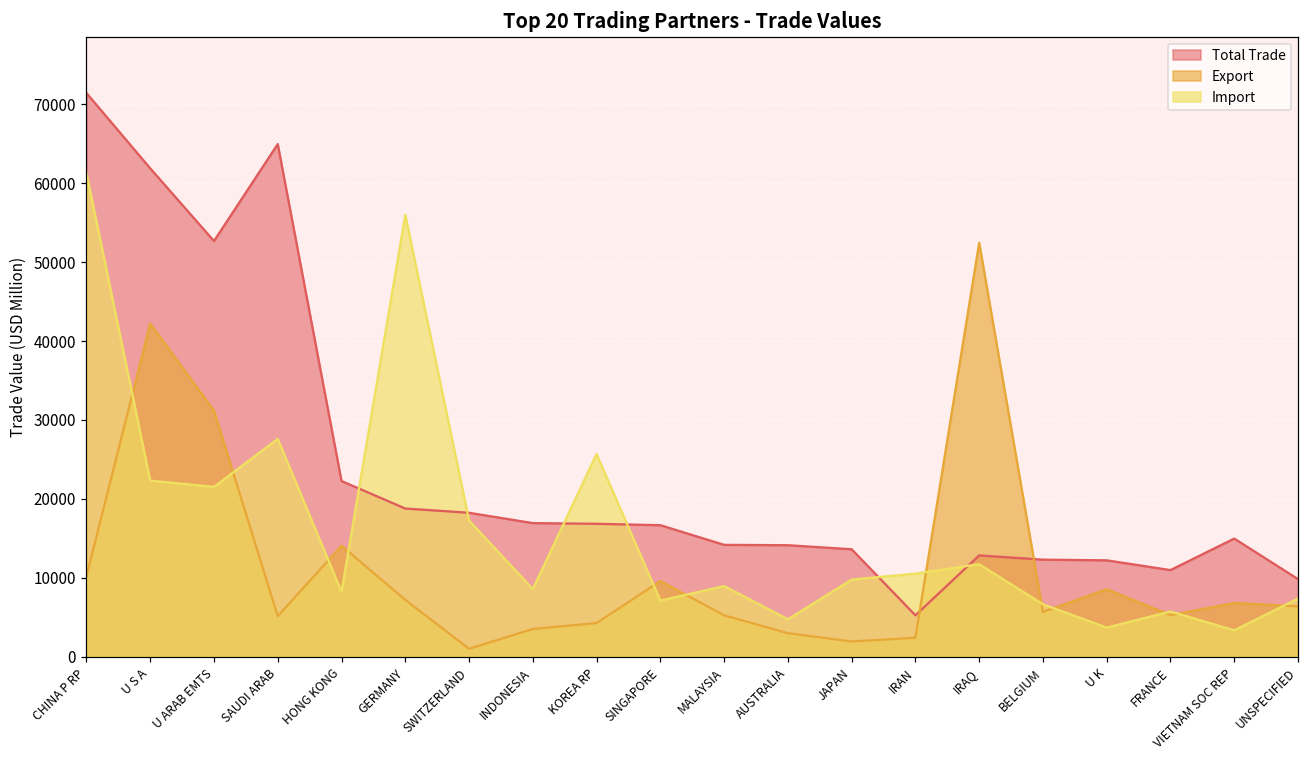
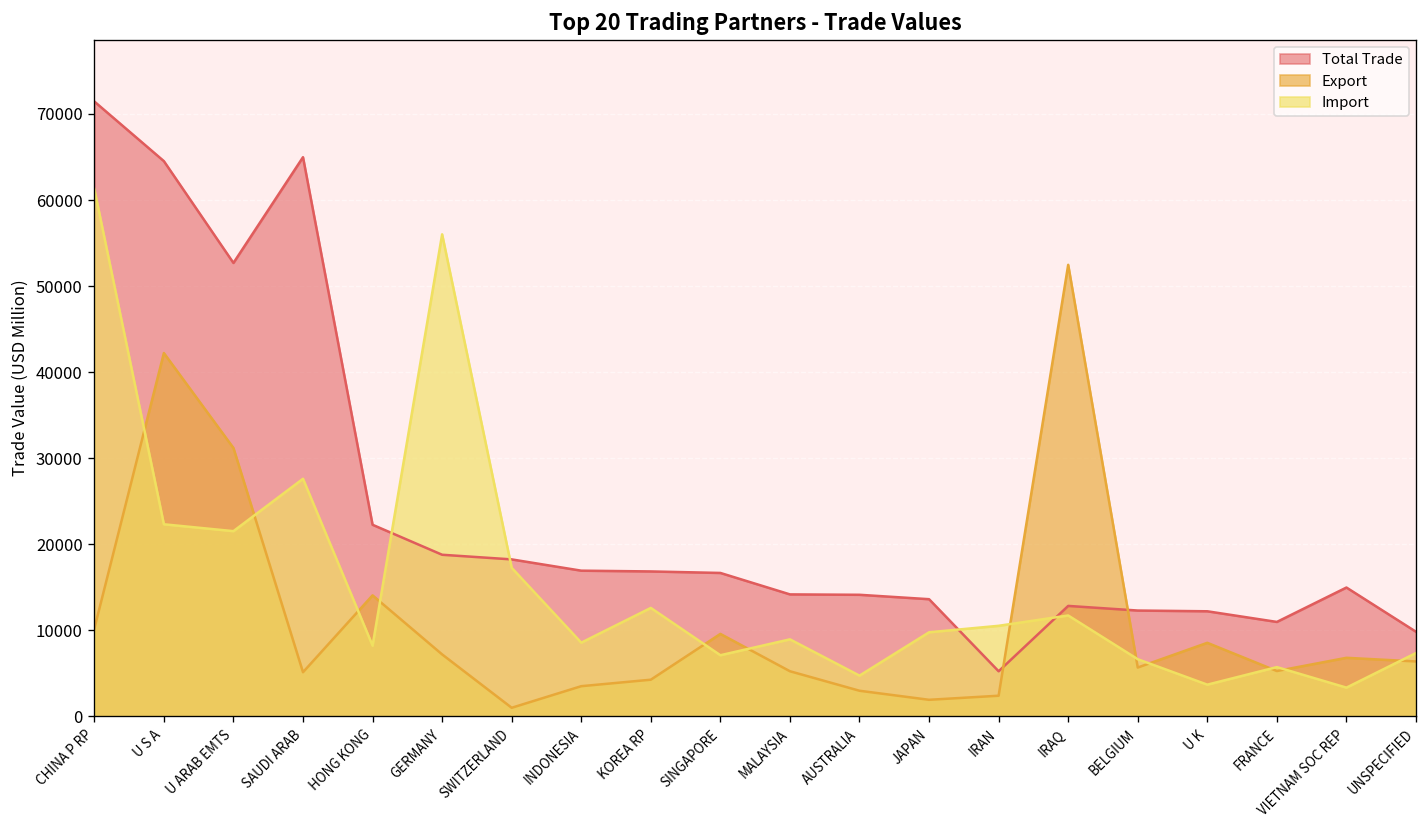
  {
    "Total Trade": {
      "CHINA P RP": 71000,
-     "U S A": 62000,
+     "U S A": 65000,
      "U ARAB EMTS": 53000,
      "SAUDI ARAB": 65000,
      "HONG KONG": 22000,
      "GERMANY": 19000,
      "SWITZERLAND": 18000,
      "INDONESIA": 17000,
      "KOREA RP": 17000,
      "SINGAPORE": 17000,
      "MALAYSIA": 14000,
      "AUSTRALIA": 14000,
      "JAPAN": 14000,
      "IRAN": 5000,
      "IRAQ": 13000,
      "BELGIUM": 12000,
      "U K": 12000,
      "FRANCE": 11000,
      "VIETNAM SOC REP": 15000,
      "UNSPECIFIED": 10000
    },
    "Export": {
      "CHINA P RP": 10000,
      "U S A": 42000,
      "U ARAB EMTS": 31000,
      "SAUDI ARAB": 5000,
      "HONG KONG": 14000,
      "GERMANY": 7000,
      "SWITZERLAND": 1000,
      "INDONESIA": 3000,
      "KOREA RP": 4000,
      "SINGAPORE": 10000,
      "MALAYSIA": 5000,
      "AUSTRALIA": 3000,
      "JAPAN": 2000,
      "IRAN": 2000,
      "IRAQ": 52000,
      "BELGIUM": 6000,
      "U K": 9000,
      "FRANCE": 5000,
      "VIETNAM SOC REP": 7000,
      "UNSPECIFIED": 6000
    },
    "Import": {
      "CHINA P RP": 61000,
      "U S A": 22000,
      "U ARAB EMTS": 22000,
      "SAUDI ARAB": 28000,
      "HONG KONG": 8000,
      "GERMANY": 56000,
      "SWITZERLAND": 17000,
      "INDONESIA": 9000,
-     "KOREA RP": 26000,
+     "KOREA RP": 13000,
      "SINGAPORE": 7000,
      "MALAYSIA": 9000,
      "AUSTRALIA": 5000,
      "JAPAN": 10000,
      "IRAN": 11000,
      "IRAQ": 12000,
      "BELGIUM": 7000,
      "U K": 4000,
      "FRANCE": 6000,
      "VIETNAM SOC REP": 3000,
      "UNSPECIFIED": 7000
    }
  }
